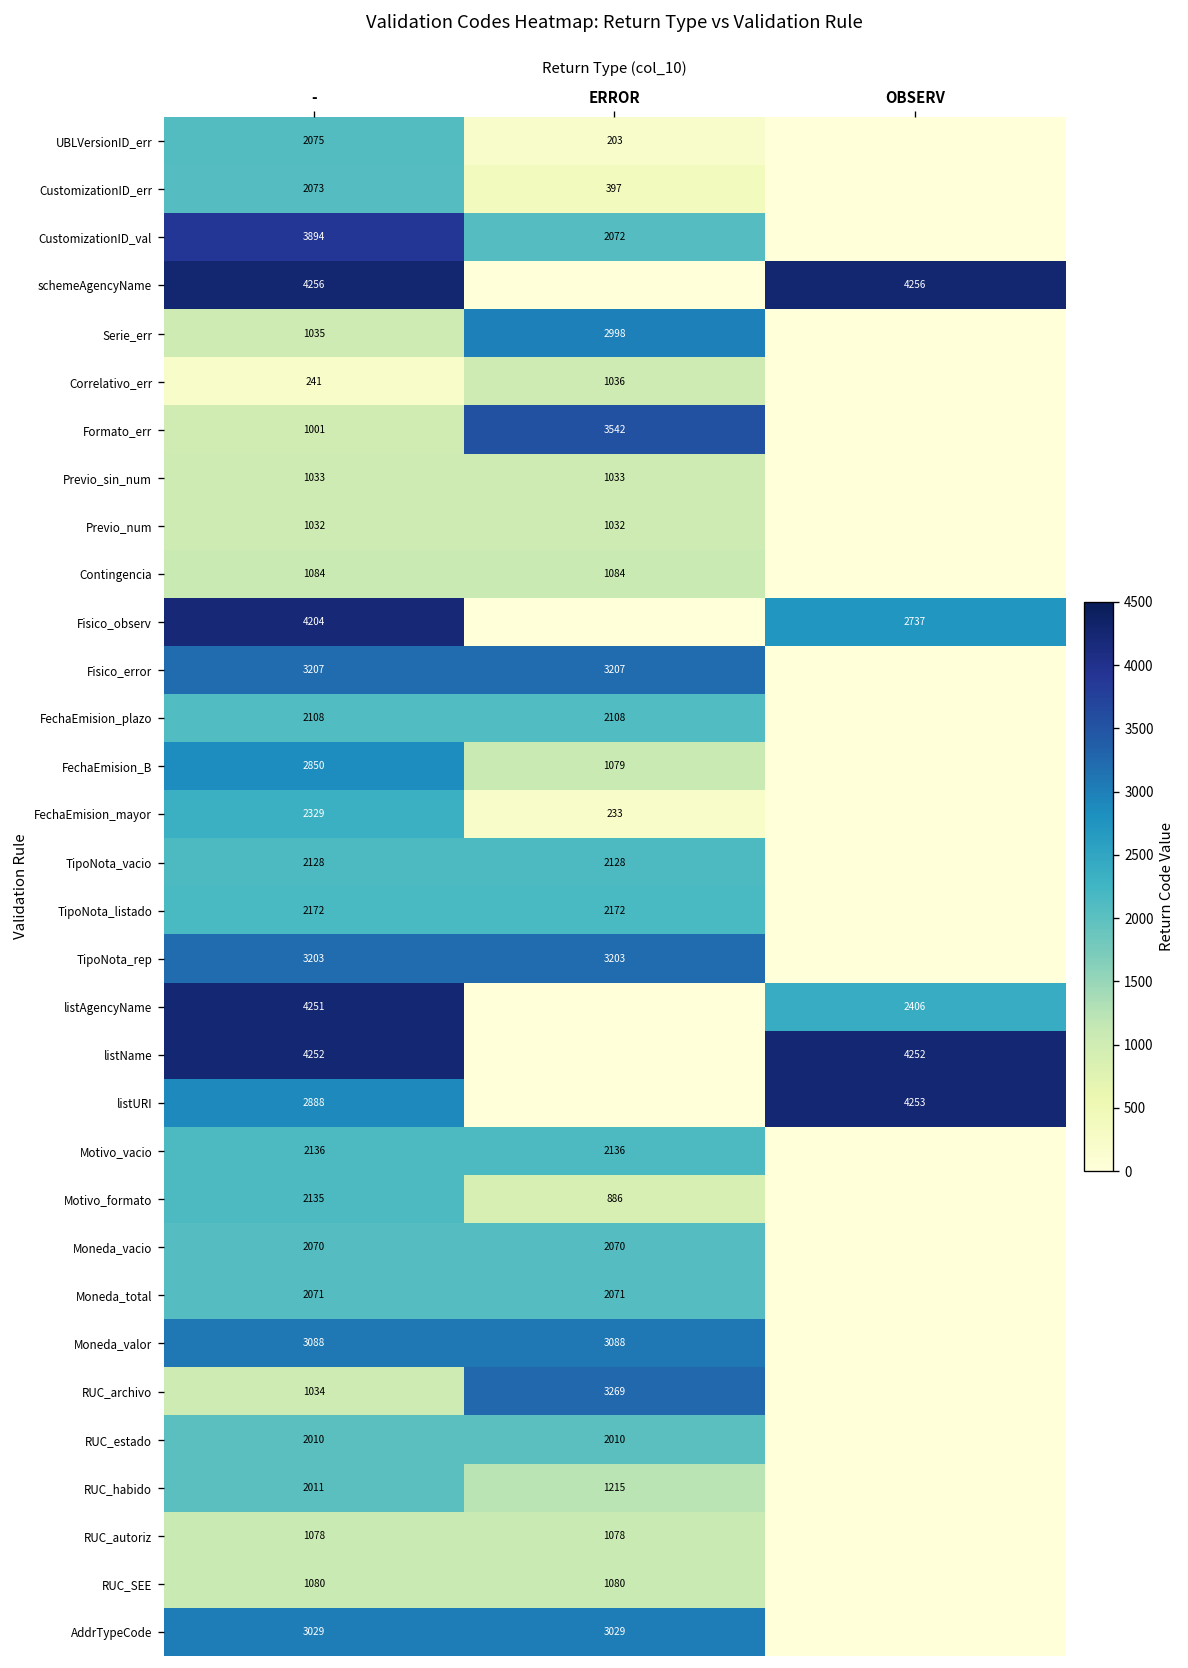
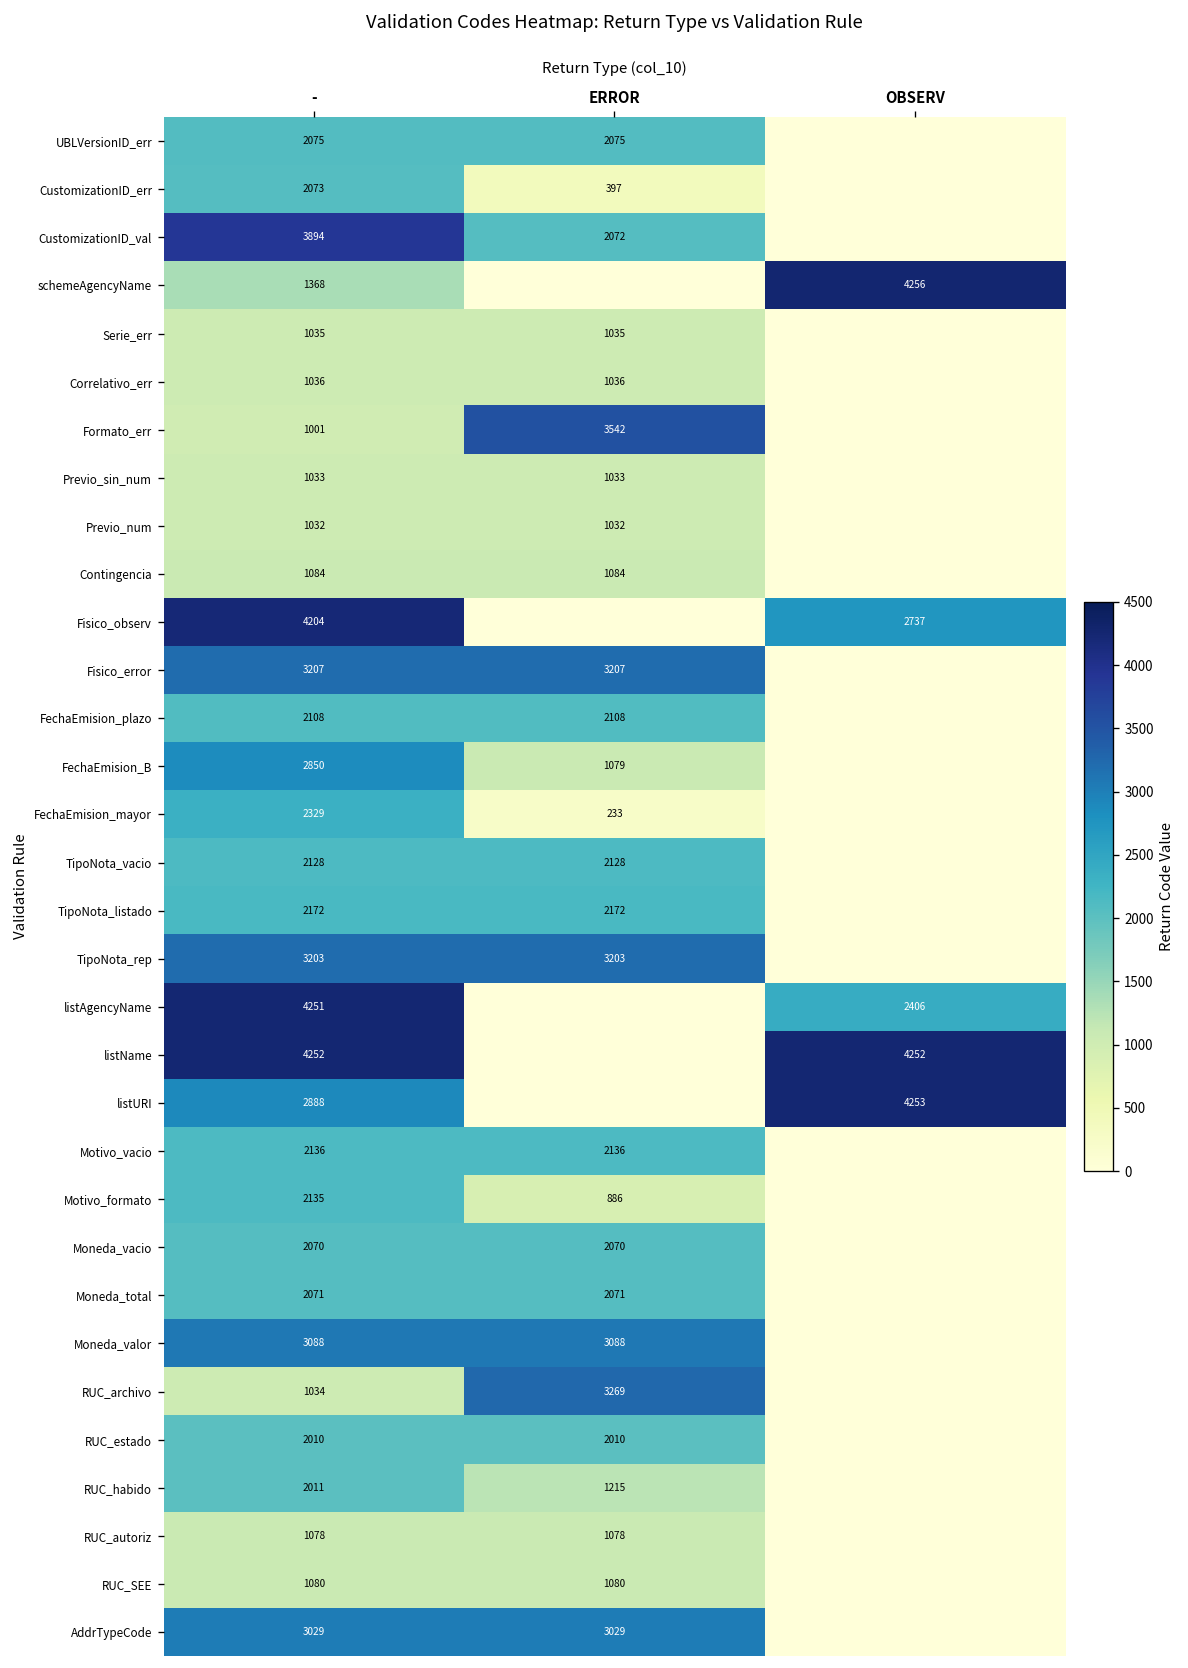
  {
    "UBLVersionID_err": {
      "-": 2075,
-     "ERROR": 203
+     "ERROR": 2075
    },
    "CustomizationID_err": {
      "-": 2073,
      "ERROR": 397
    },
    "CustomizationID_val": {
      "-": 3894,
      "ERROR": 2072
    },
    "schemeAgencyName": {
-     "-": 4256,
+     "-": 1368,
      "OBSERV": 4256
    },
    "Serie_err": {
      "-": 1035,
-     "ERROR": 2998
+     "ERROR": 1035
    },
    "Correlativo_err": {
-     "-": 241,
+     "-": 1036,
      "ERROR": 1036
    },
    "Formato_err": {
      "-": 1001,
      "ERROR": 3542
    },
    "Previo_sin_num": {
      "-": 1033,
      "ERROR": 1033
    },
    "Previo_num": {
      "-": 1032,
      "ERROR": 1032
    },
    "Contingencia": {
      "-": 1084,
      "ERROR": 1084
    },
    "Fisico_observ": {
      "-": 4204,
      "OBSERV": 2737
    },
    "Fisico_error": {
      "-": 3207,
      "ERROR": 3207
    },
    "FechaEmision_plazo": {
      "-": 2108,
      "ERROR": 2108
    },
    "FechaEmision_B": {
      "-": 2850,
      "ERROR": 1079
    },
    "FechaEmision_mayor": {
      "-": 2329,
      "ERROR": 233
    },
    "TipoNota_vacio": {
      "-": 2128,
      "ERROR": 2128
    },
    "TipoNota_listado": {
      "-": 2172,
      "ERROR": 2172
    },
    "TipoNota_rep": {
      "-": 3203,
      "ERROR": 3203
    },
    "listAgencyName": {
      "-": 4251,
      "OBSERV": 2406
    },
    "listName": {
      "-": 4252,
      "OBSERV": 4252
    },
    "listURI": {
      "-": 2888,
      "OBSERV": 4253
    },
    "Motivo_vacio": {
      "-": 2136,
      "ERROR": 2136
    },
    "Motivo_formato": {
      "-": 2135,
      "ERROR": 886
    },
    "Moneda_vacio": {
      "-": 2070,
      "ERROR": 2070
    },
    "Moneda_total": {
      "-": 2071,
      "ERROR": 2071
    },
    "Moneda_valor": {
      "-": 3088,
      "ERROR": 3088
    },
    "RUC_archivo": {
      "-": 1034,
      "ERROR": 3269
    },
    "RUC_estado": {
      "-": 2010,
      "ERROR": 2010
    },
    "RUC_habido": {
      "-": 2011,
      "ERROR": 1215
    },
    "RUC_autoriz": {
      "-": 1078,
      "ERROR": 1078
    },
    "RUC_SEE": {
      "-": 1080,
      "ERROR": 1080
    },
    "AddrTypeCode": {
      "-": 3029,
      "ERROR": 3029
    }
  }
